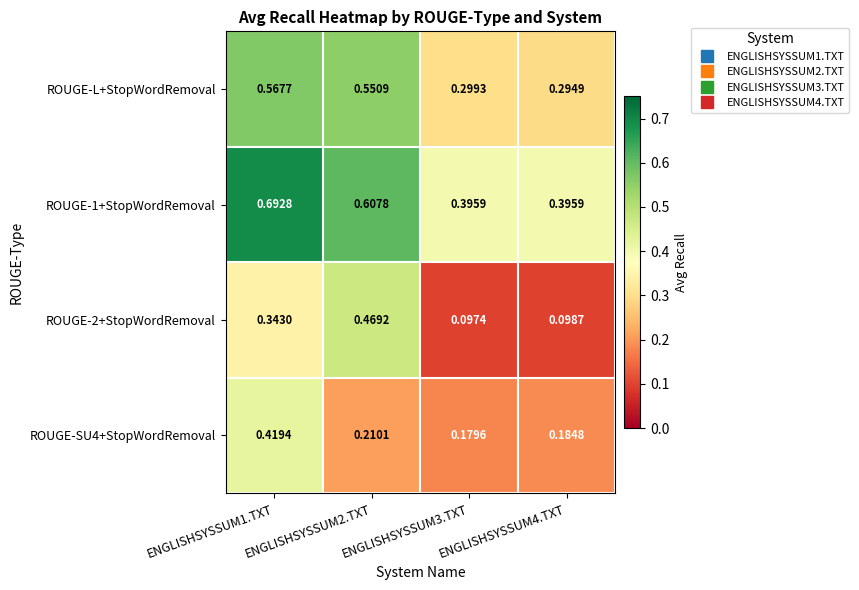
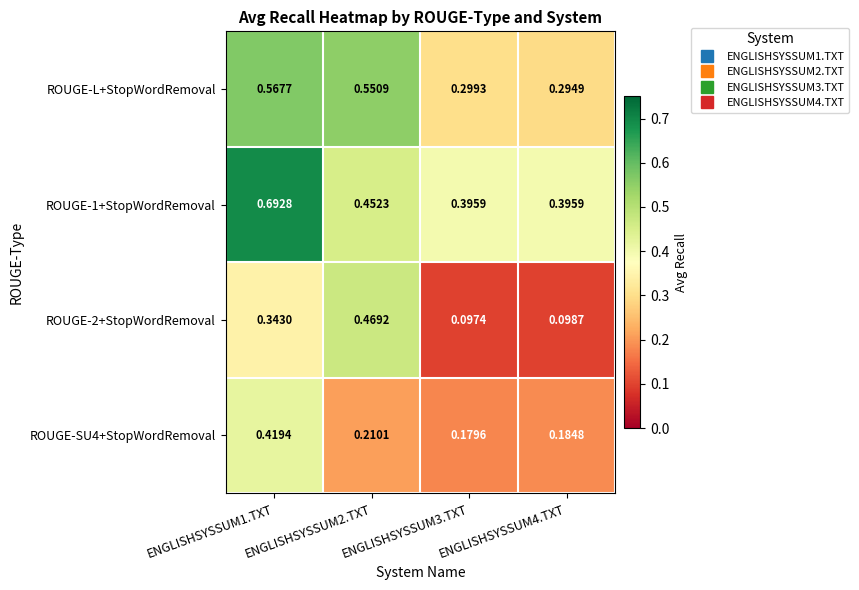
  {
    "ROUGE-L+StopWordRemoval": {
      "ENGLISHSYSSUM1.TXT": 0.5677,
      "ENGLISHSYSSUM2.TXT": 0.5509,
      "ENGLISHSYSSUM3.TXT": 0.2993,
      "ENGLISHSYSSUM4.TXT": 0.2949
    },
    "ROUGE-1+StopWordRemoval": {
      "ENGLISHSYSSUM1.TXT": 0.6928,
-     "ENGLISHSYSSUM2.TXT": 0.6078,
+     "ENGLISHSYSSUM2.TXT": 0.4523,
      "ENGLISHSYSSUM3.TXT": 0.3959,
      "ENGLISHSYSSUM4.TXT": 0.3959
    },
    "ROUGE-2+StopWordRemoval": {
      "ENGLISHSYSSUM1.TXT": 0.3430,
      "ENGLISHSYSSUM2.TXT": 0.4692,
      "ENGLISHSYSSUM3.TXT": 0.0974,
      "ENGLISHSYSSUM4.TXT": 0.0987
    },
    "ROUGE-SU4+StopWordRemoval": {
      "ENGLISHSYSSUM1.TXT": 0.4194,
      "ENGLISHSYSSUM2.TXT": 0.2101,
      "ENGLISHSYSSUM3.TXT": 0.1796,
      "ENGLISHSYSSUM4.TXT": 0.1848
    }
  }
